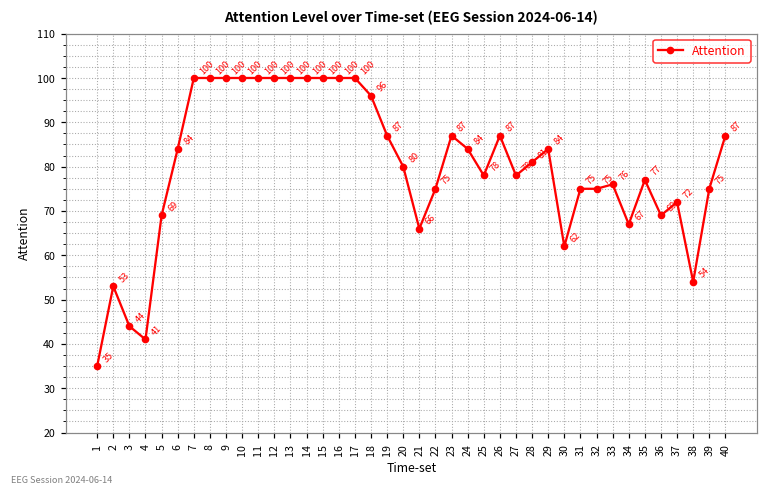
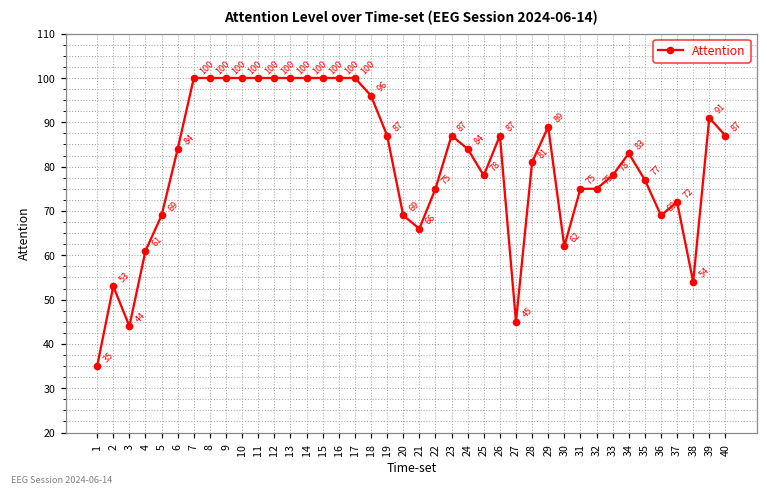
  {
    "1": 35,
    "2": 53,
    "3": 44,
-   "4": 41,
+   "4": 61,
    "5": 69,
    "6": 84,
    "8": 100,
    "9": 100,
    "10": 100,
    "11": 100,
    "12": 100,
    "13": 100,
    "14": 100,
    "15": 100,
    "16": 100,
    "17": 100,
    "18": 96,
    "19": 87,
-   "20": 80,
+   "20": 69,
    "21": 66,
    "22": 75,
    "23": 87,
    "24": 84,
    "25": 78,
    "26": 87,
-   "27": 78,
-   "29": 84,
+   "27": 45,
+   "29": 89,
    "30": 62,
    "32": 75,
-   "33": 76,
-   "34": 67,
+   "33": 78,
+   "34": 83,
    "35": 77,
    "37": 72,
    "38": 54,
-   "39": 75,
+   "39": 91,
    "40": 87
  }
